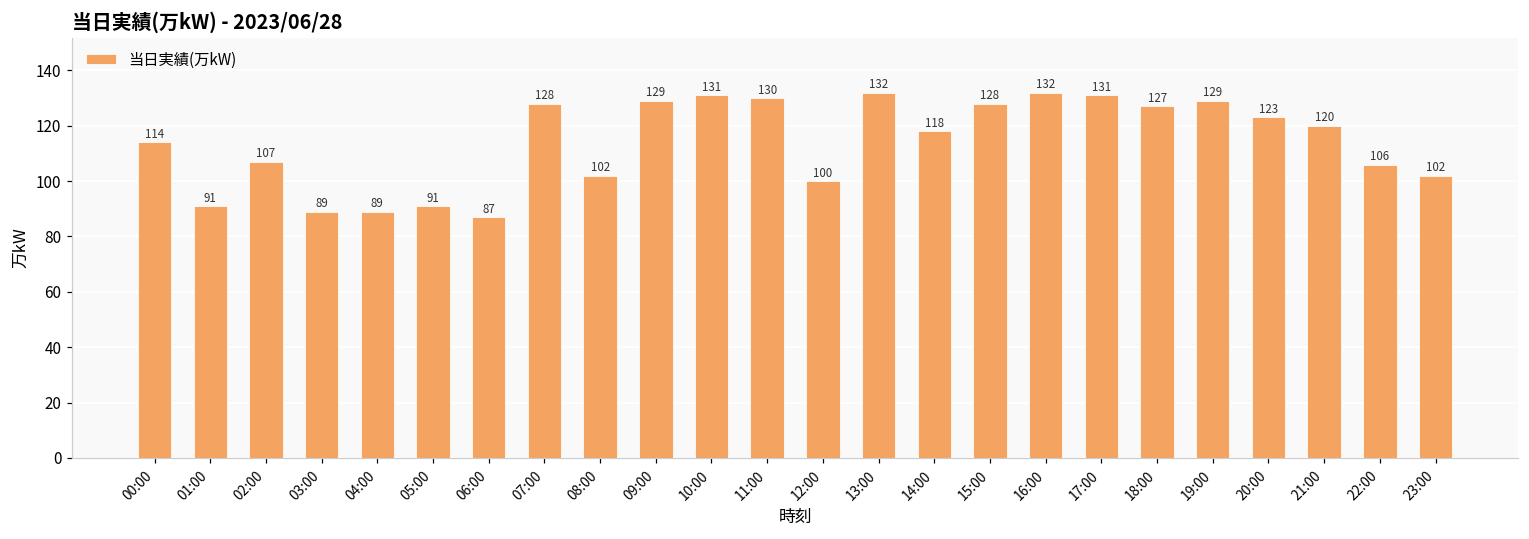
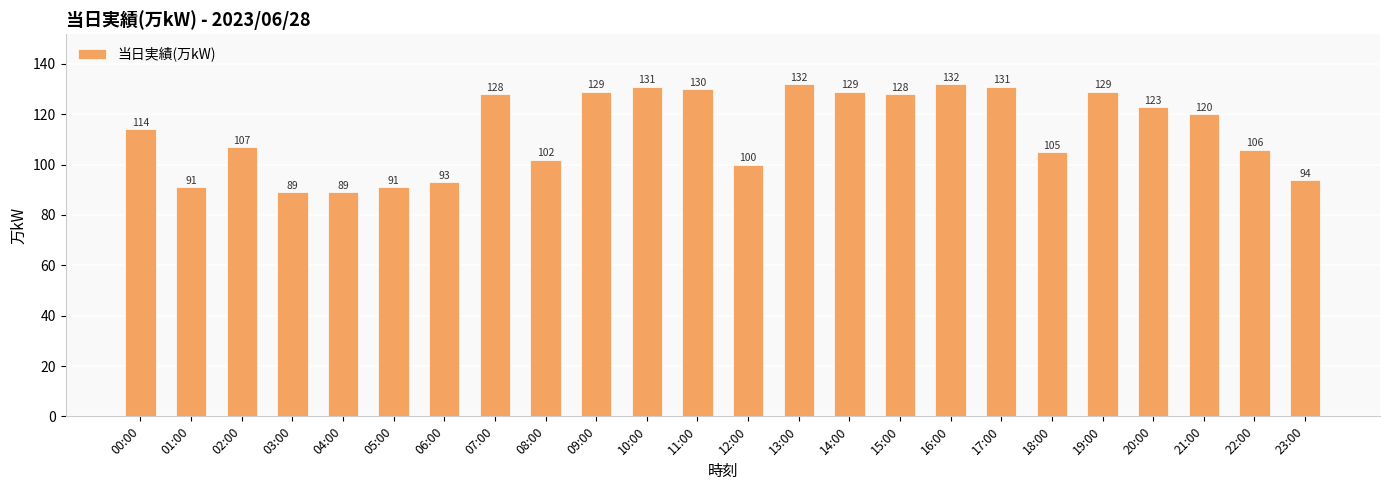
  {
    "00:00": 114,
    "01:00": 91,
    "02:00": 107,
    "03:00": 89,
    "04:00": 89,
    "05:00": 91,
-   "06:00": 87,
+   "06:00": 93,
    "07:00": 128,
    "08:00": 102,
    "09:00": 129,
    "10:00": 131,
    "11:00": 130,
    "12:00": 100,
    "13:00": 132,
-   "14:00": 118,
+   "14:00": 129,
    "15:00": 128,
    "16:00": 132,
    "17:00": 131,
-   "18:00": 127,
+   "18:00": 105,
    "19:00": 129,
    "20:00": 123,
    "21:00": 120,
    "22:00": 106,
-   "23:00": 102
+   "23:00": 94
  }
